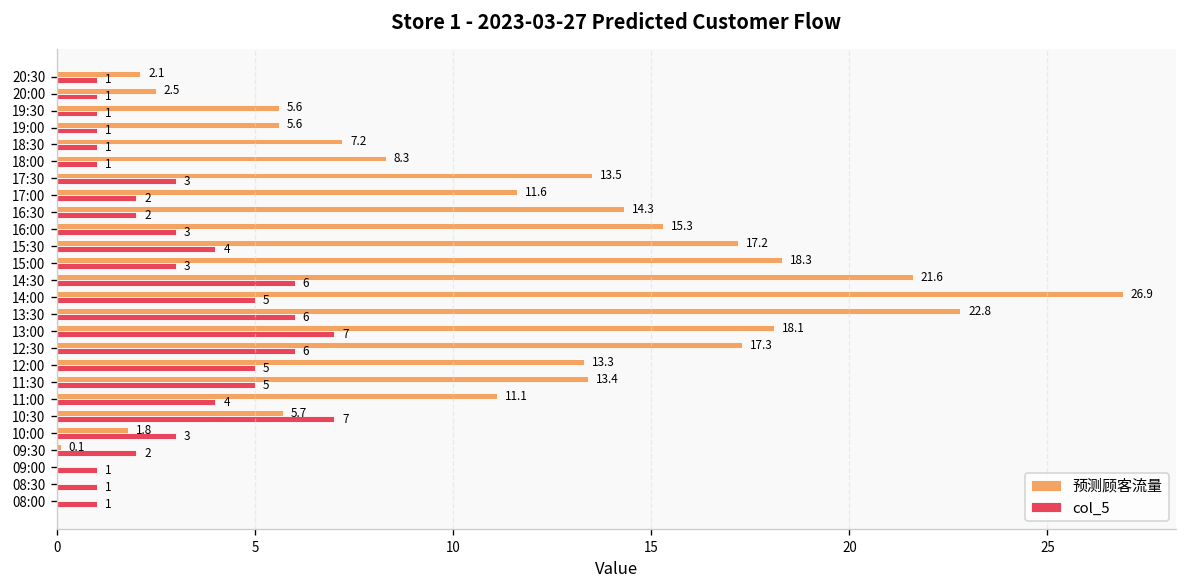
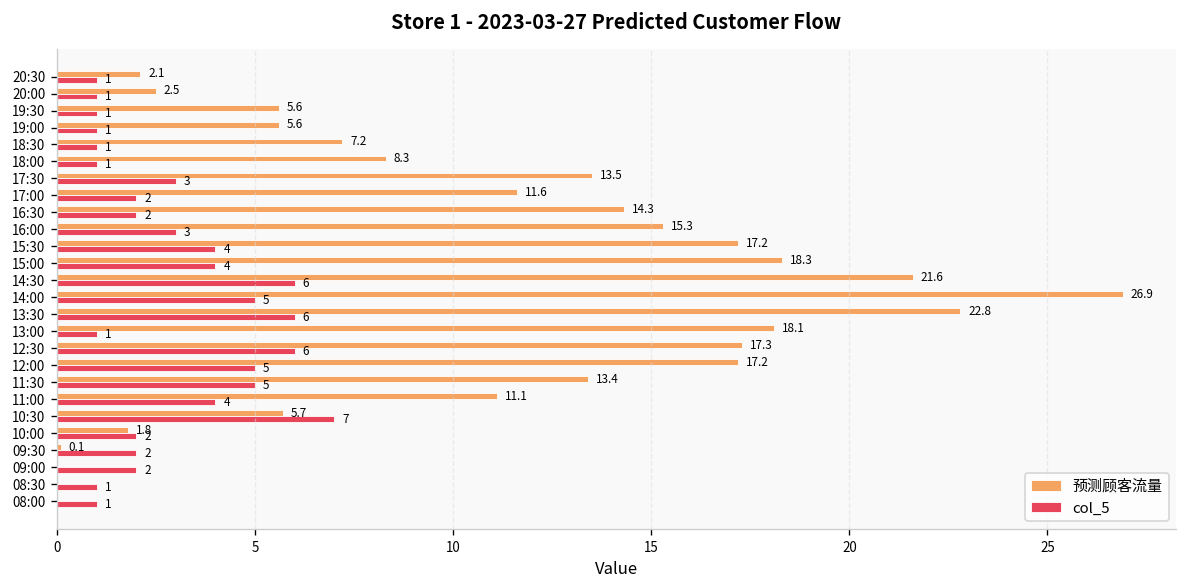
  {
    "预测顾客流量": {
      "20:30": 2.1,
      "20:00": 2.5,
      "19:30": 5.6,
      "19:00": 5.6,
      "18:30": 7.2,
      "18:00": 8.3,
      "17:30": 13.5,
      "17:00": 11.6,
      "16:30": 14.3,
      "16:00": 15.3,
      "15:30": 17.2,
      "15:00": 18.3,
      "14:30": 21.6,
      "14:00": 26.9,
      "13:30": 22.8,
      "13:00": 18.1,
      "12:30": 17.3,
-     "12:00": 13.3,
+     "12:00": 17.2,
      "11:30": 13.4,
      "11:00": 11.1,
      "10:30": 5.7,
      "10:00": 1.8,
      "09:30": 0.1
    },
    "col_5": {
      "20:30": 1,
      "20:00": 1,
      "19:30": 1,
      "19:00": 1,
      "18:30": 1,
      "18:00": 1,
      "17:30": 3,
      "17:00": 2,
      "16:30": 2,
      "16:00": 3,
      "15:30": 4,
-     "15:00": 3,
+     "15:00": 4,
      "14:30": 6,
      "14:00": 5,
      "13:30": 6,
-     "13:00": 7,
+     "13:00": 1,
      "12:30": 6,
      "12:00": 5,
      "11:30": 5,
      "11:00": 4,
      "10:30": 7,
-     "10:00": 3,
+     "10:00": 2,
      "09:30": 2,
-     "09:00": 1,
+     "09:00": 2,
      "08:30": 1,
      "08:00": 1
    }
  }
